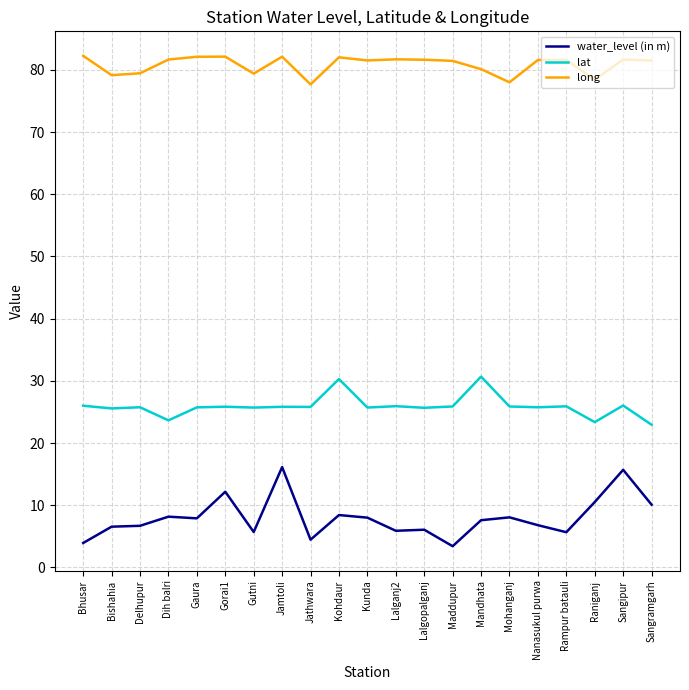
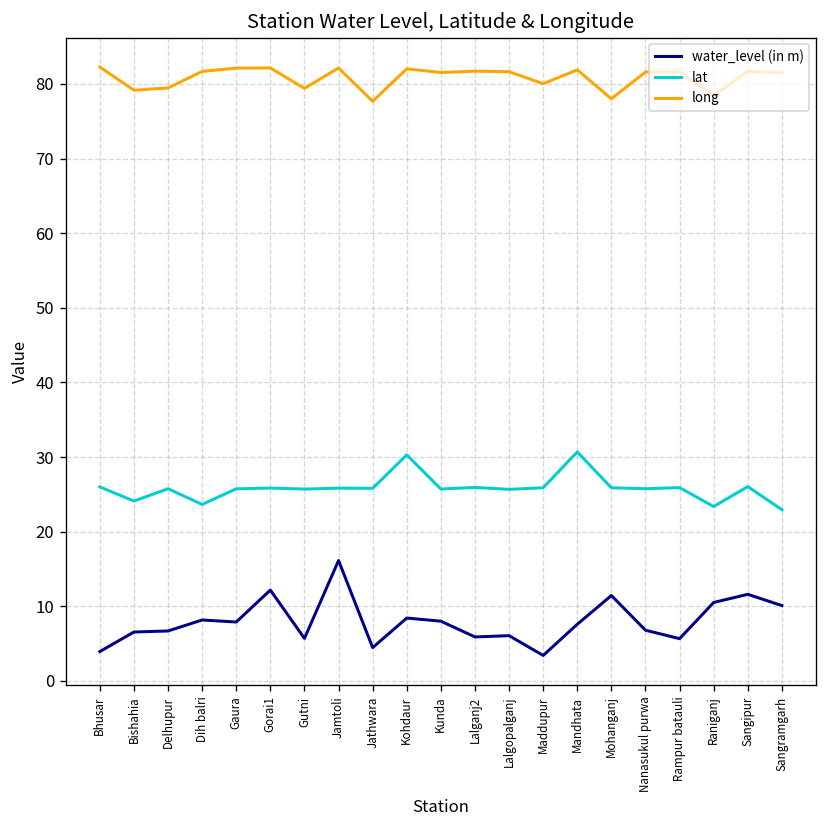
  {
    "water_level (in m)": {
      "Bhusar": 4,
      "Bishahia": 7,
      "Delhupur": 7,
      "Dih balri": 8,
      "Gaura": 8,
      "Gorai1": 12,
      "Gutni": 6,
      "Jamtoli": 16,
      "Jathwara": 4,
      "Kohdaur": 8,
      "Kunda": 8,
      "Lalganj2": 6,
      "Lalgopalganj": 6,
      "Maddupur": 3,
      "Mandhata": 8,
-     "Mohanganj": 8,
+     "Mohanganj": 11,
      "Nanasukul purwa": 7,
      "Rampur batauli": 6,
      "Raniganj": 11,
-     "Sangipur": 16,
+     "Sangipur": 12,
      "Sangramgarh": 10
    },
    "lat": {
      "Bhusar": 26,
-     "Bishahia": 26,
+     "Bishahia": 24,
      "Delhupur": 26,
      "Dih balri": 24,
      "Gaura": 26,
      "Gorai1": 26,
      "Gutni": 26,
      "Jamtoli": 26,
      "Jathwara": 26,
      "Kohdaur": 30,
      "Kunda": 26,
      "Lalganj2": 26,
      "Lalgopalganj": 26,
      "Maddupur": 26,
      "Mandhata": 31,
      "Mohanganj": 26,
      "Nanasukul purwa": 26,
      "Rampur batauli": 26,
      "Raniganj": 23,
      "Sangipur": 26,
      "Sangramgarh": 23
    },
    "long": {
      "Bhusar": 82,
      "Bishahia": 79,
      "Delhupur": 79,
      "Dih balri": 82,
      "Gaura": 82,
      "Gorai1": 82,
      "Gutni": 79,
      "Jamtoli": 82,
      "Jathwara": 78,
      "Kohdaur": 82,
      "Kunda": 82,
      "Lalganj2": 82,
      "Lalgopalganj": 82,
-     "Maddupur": 81,
-     "Mandhata": 80,
+     "Maddupur": 80,
+     "Mandhata": 82,
      "Mohanganj": 78,
      "Nanasukul purwa": 82
    }
  }
